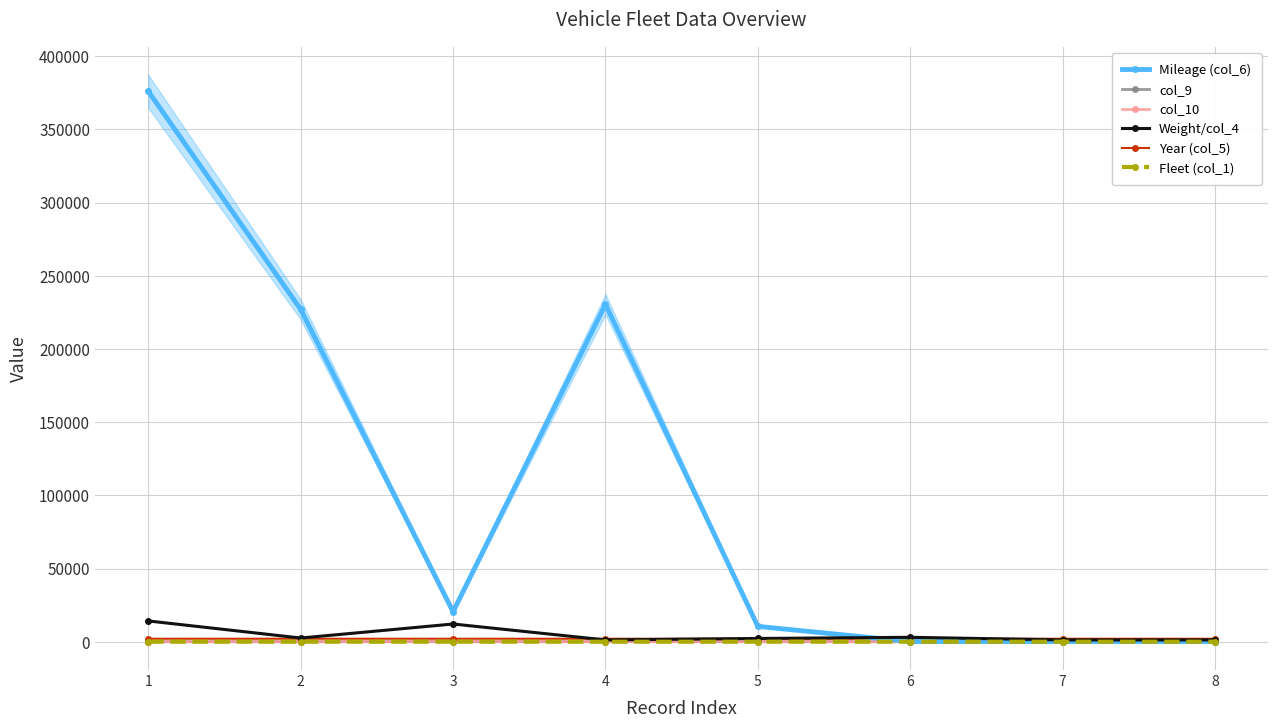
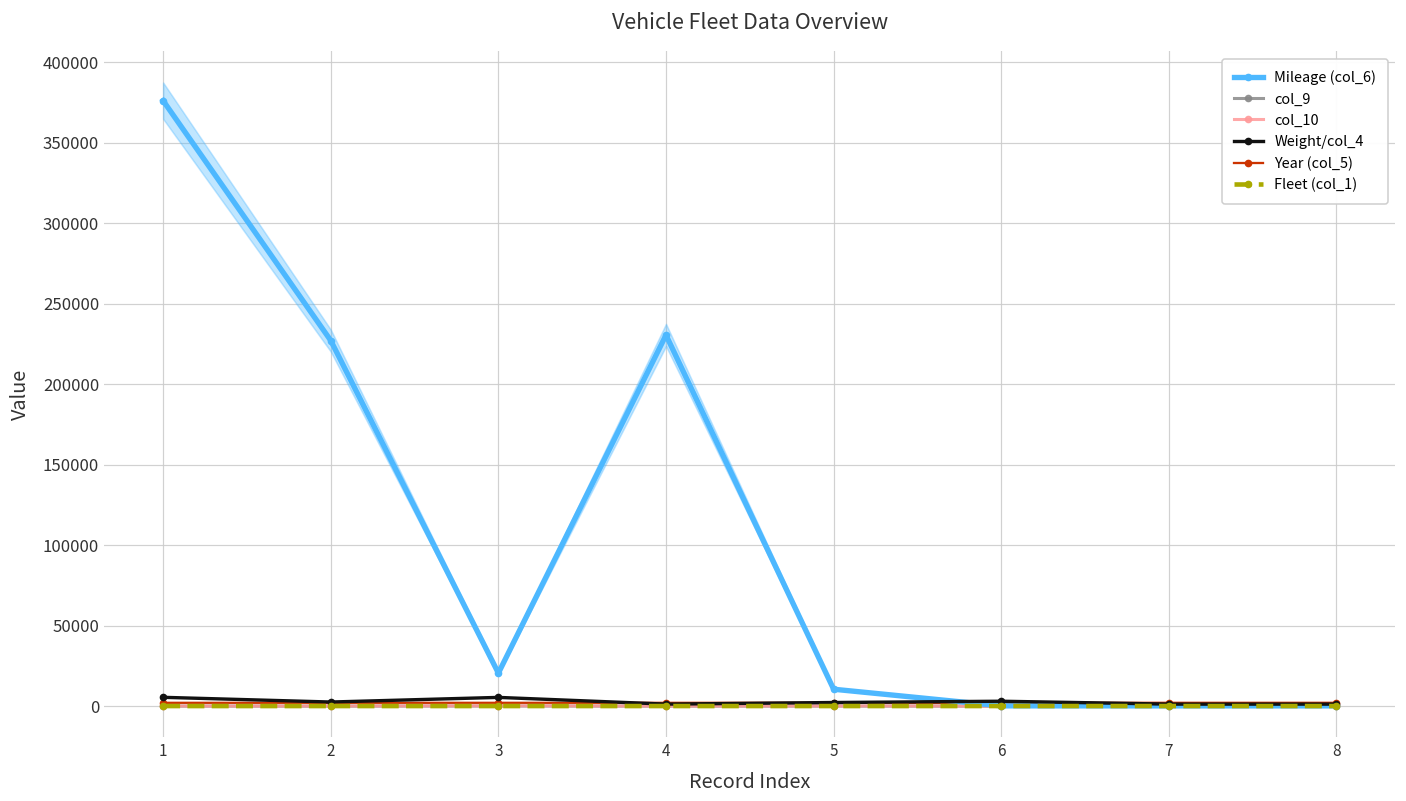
  {
    "Fleet (col_1)": {
      "1": 0,
      "2": 0,
      "3": 0,
      "5": 0
    },
    "Weight/col_4": {
-     "1": 14000,
-     "3": 12000
+     "1": 5000,
+     "3": 5000
    },
    "Year (col_5)": {
      "1": 2000,
      "3": 2000
    }
  }
